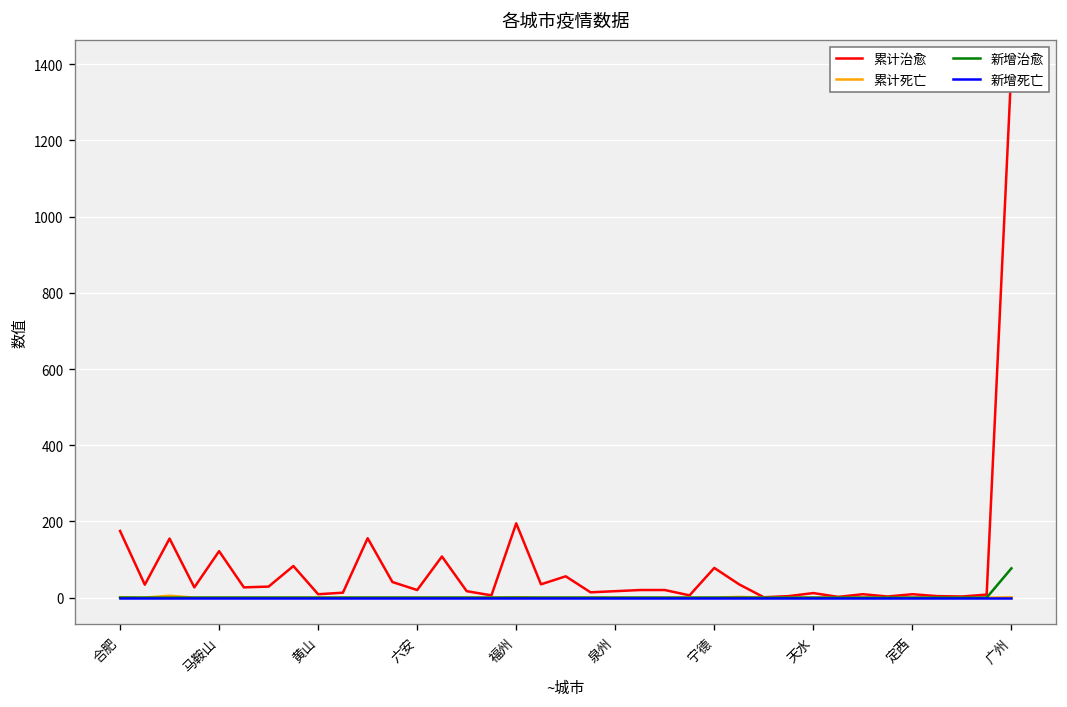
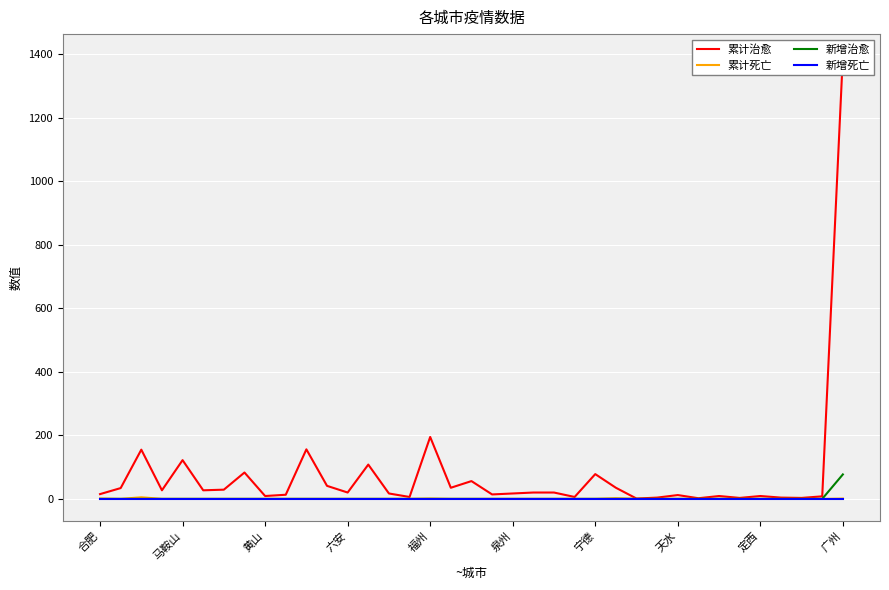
  {
    "累计治愈": {
-     "合肥": 180,
+     "合肥": 20,
      "马鞍山": 120,
      "黄山": 10,
      "六安": 20,
      "福州": 200,
      "泉州": 20,
      "宁德": 80,
      "天水": 10,
      "定西": 10
    },
    "新增治愈": {
      "广州": 80
    }
  }
